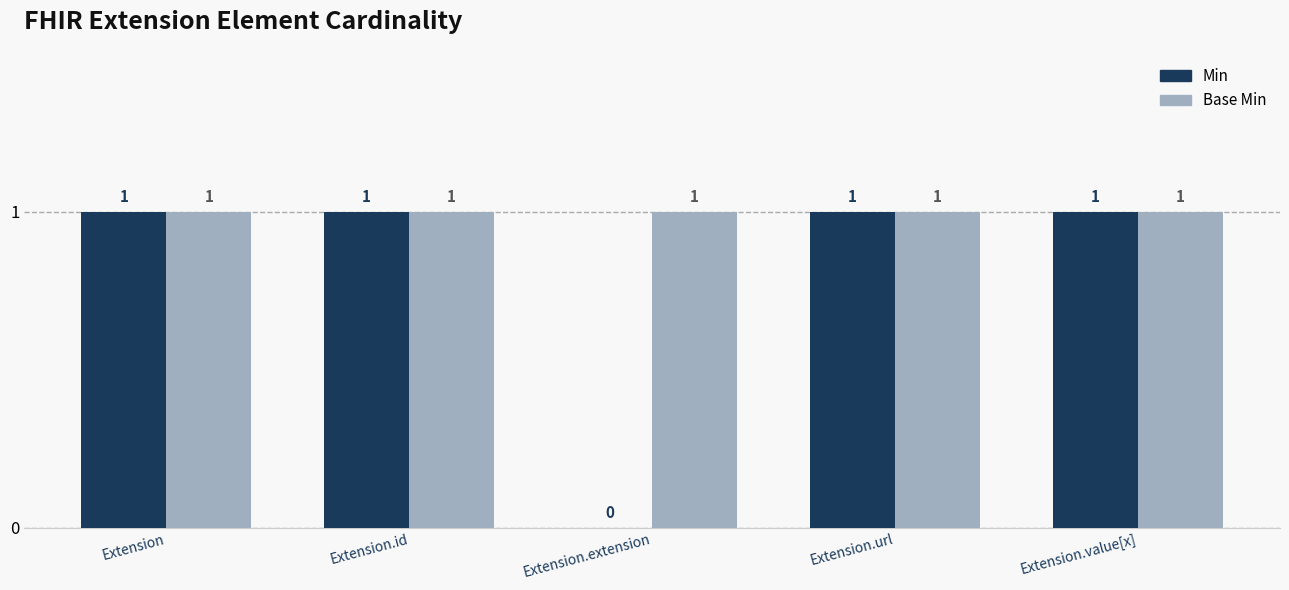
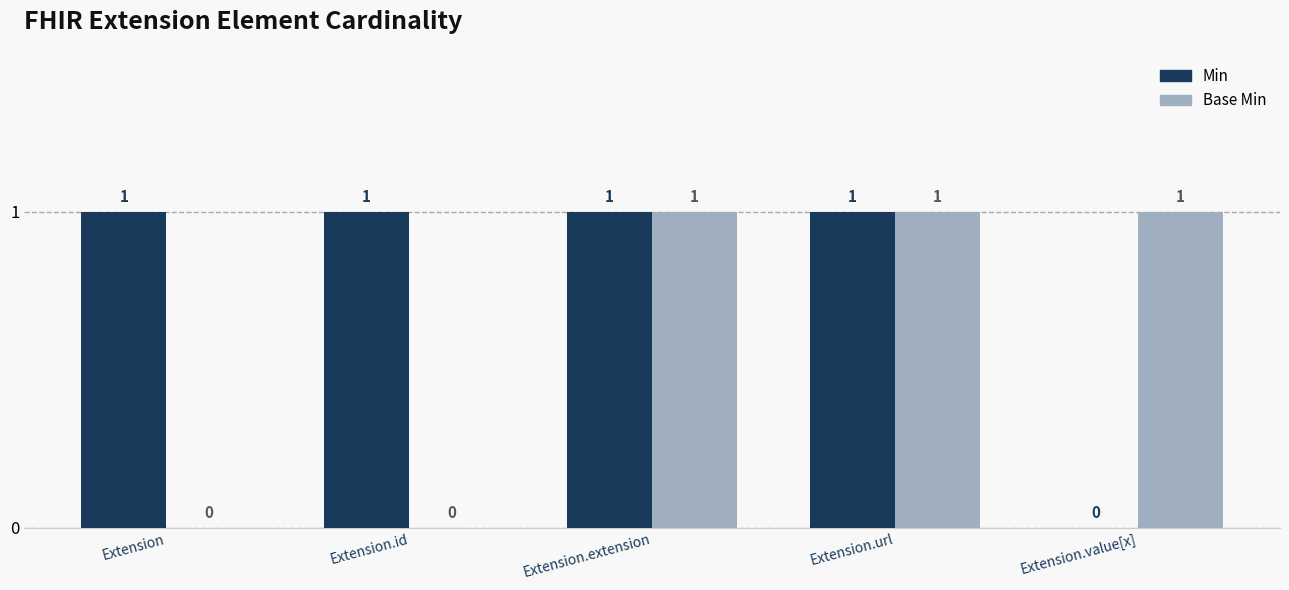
  {
    "Min": {
      "Extension": 1,
      "Extension.id": 1,
-     "Extension.extension": 0,
+     "Extension.extension": 1,
      "Extension.url": 1,
-     "Extension.value[x]": 1
+     "Extension.value[x]": 0
    },
    "Base Min": {
-     "Extension": 1,
-     "Extension.id": 1,
+     "Extension": 0,
+     "Extension.id": 0,
      "Extension.extension": 1,
      "Extension.url": 1,
      "Extension.value[x]": 1
    }
  }
